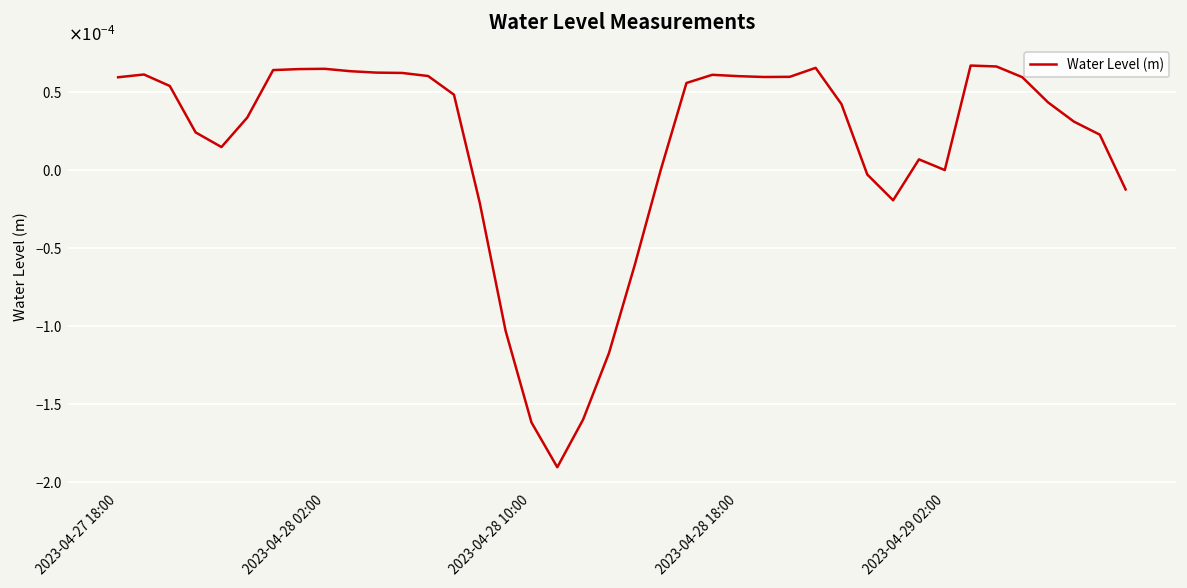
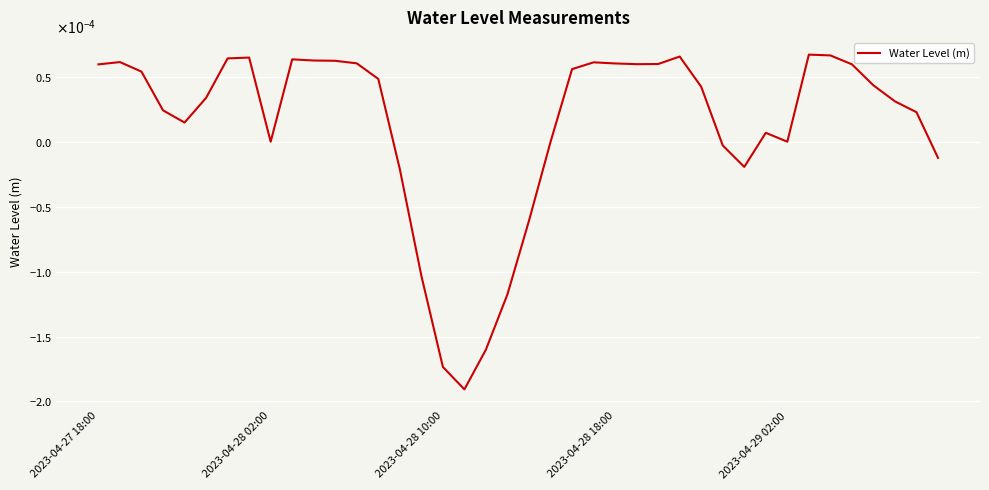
  {
    "2023-04-27 18:00": 0.000060,
-   "2023-04-28 02:00": 0.0001,
-   "2023-04-28 10:00": -0.000162,
+   "2023-04-28 02:00": 0.0000,
+   "2023-04-28 10:00": -0.000173,
    "2023-04-28 18:00": 0.000060,
    "2023-04-29 02:00": 0.000000
  }
